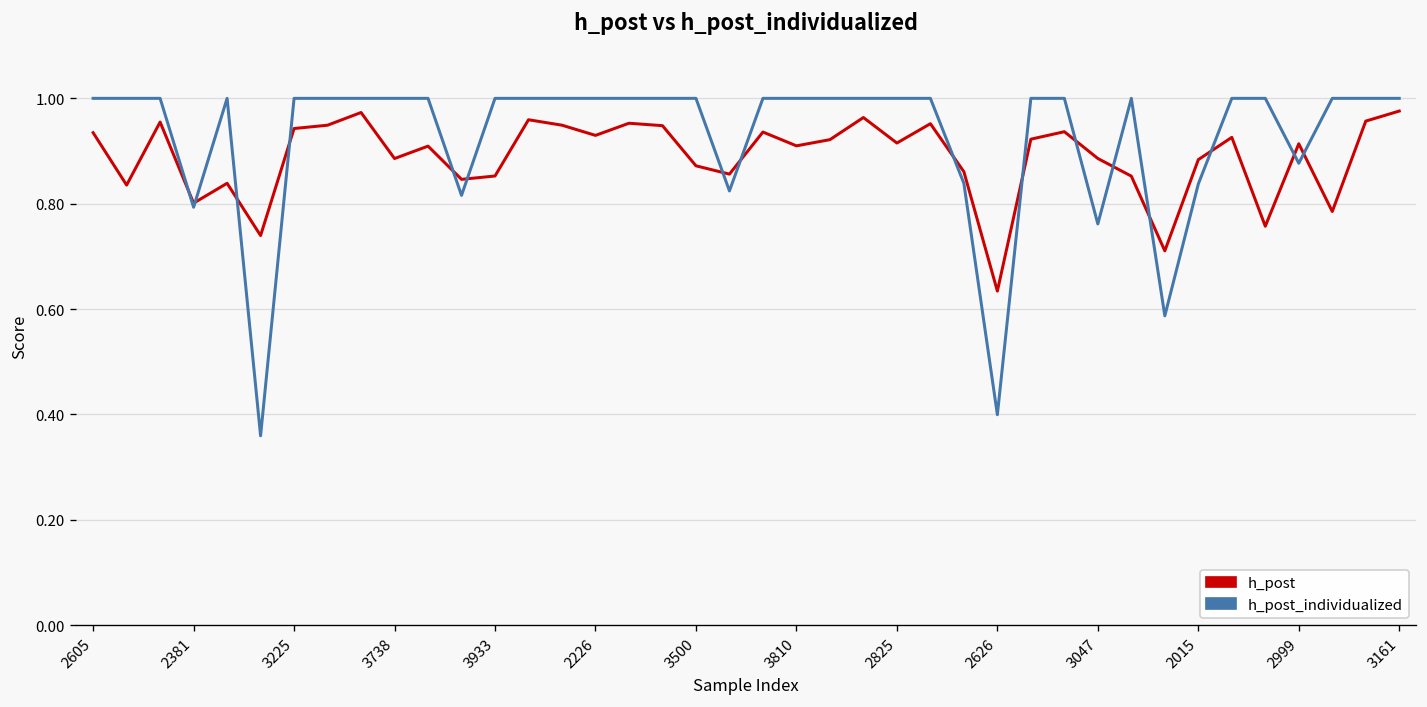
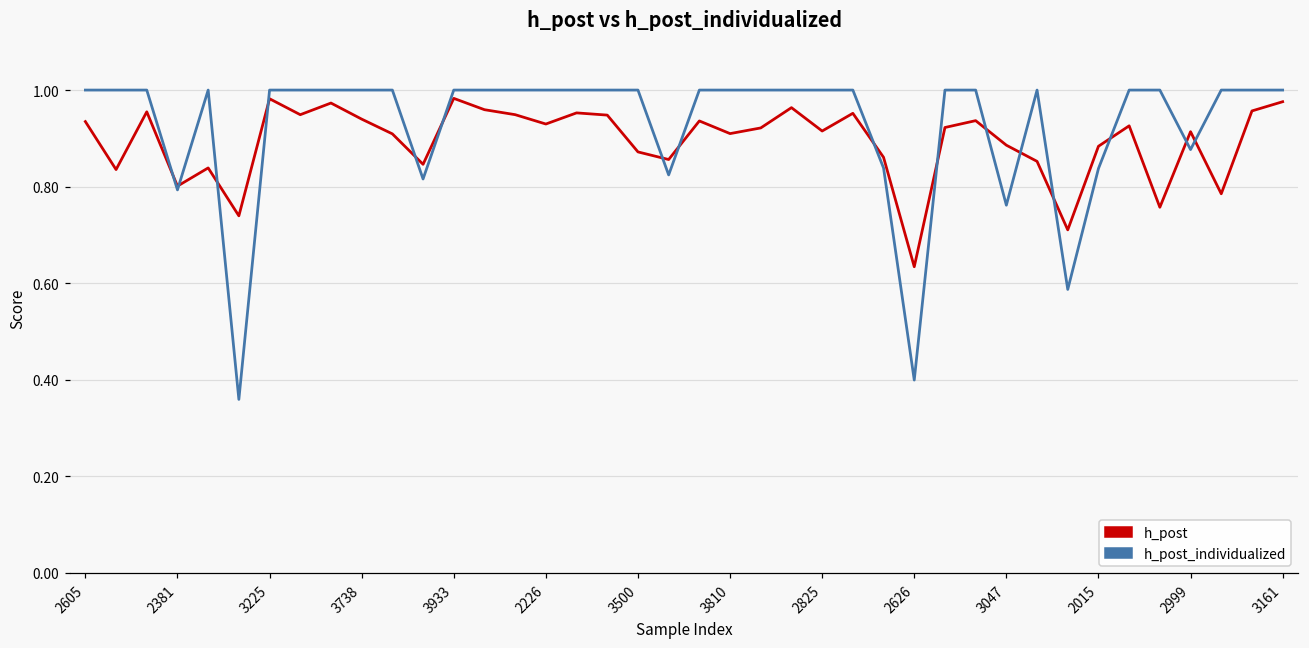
  {
    "h_post": {
      "2605": 0.93,
      "2381": 0.80,
-     "3225": 0.94,
-     "3738": 0.89,
-     "3933": 0.85,
+     "3225": 0.98,
+     "3738": 0.94,
+     "3933": 0.98,
      "2226": 0.93,
      "3500": 0.87,
      "3810": 0.91,
      "2825": 0.92,
      "2626": 0.63,
      "3047": 0.89,
      "2015": 0.88,
      "2999": 0.91,
      "3161": 0.98
    },
    "h_post_individualized": {
      "2605": 1.00,
      "2381": 0.79,
      "3225": 1.00,
      "3738": 1.00,
      "3933": 1.00,
      "2226": 1.00,
      "3500": 1.00,
      "3810": 1.00,
      "2825": 1.00,
      "2626": 0.40,
      "3047": 0.76,
      "2015": 0.84,
      "2999": 0.88,
      "3161": 1.00
    }
  }
